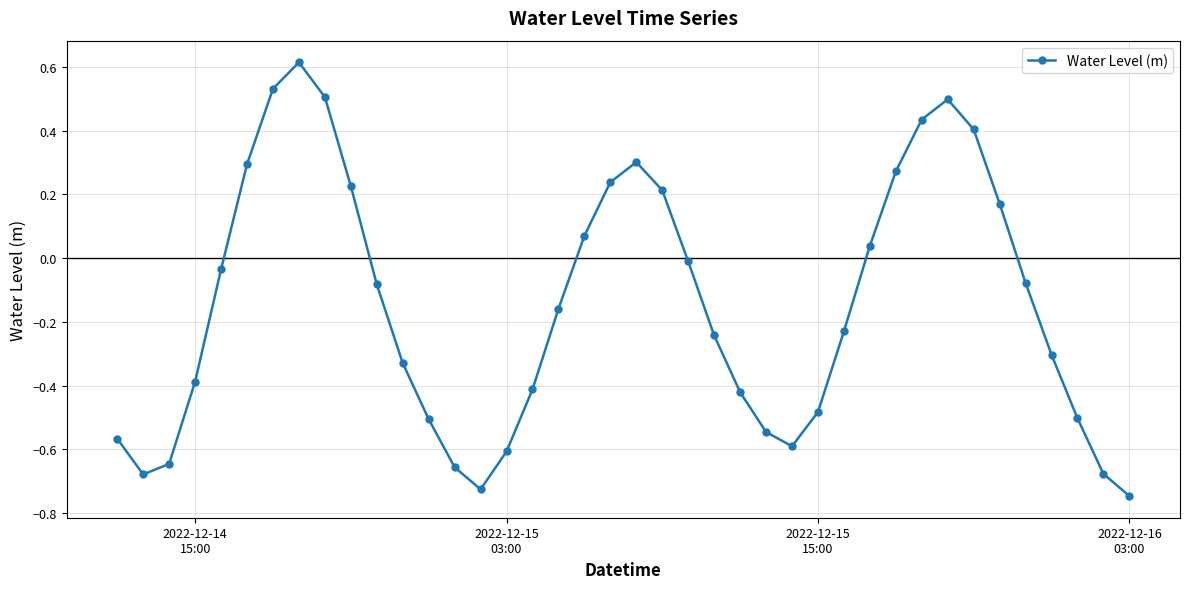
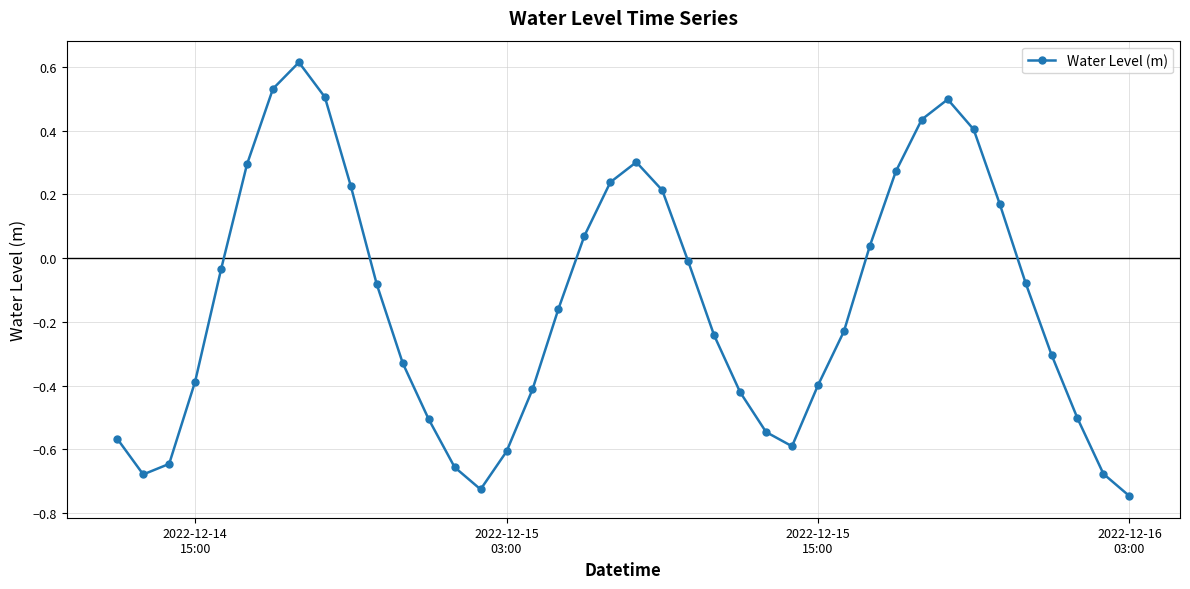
  {
    "2022-12-14 15:00": -0.39,
    "2022-12-15 03:00": -0.61,
-   "2022-12-15 15:00": -0.48,
+   "2022-12-15 15:00": -0.40,
    "2022-12-16 03:00": -0.75
  }
